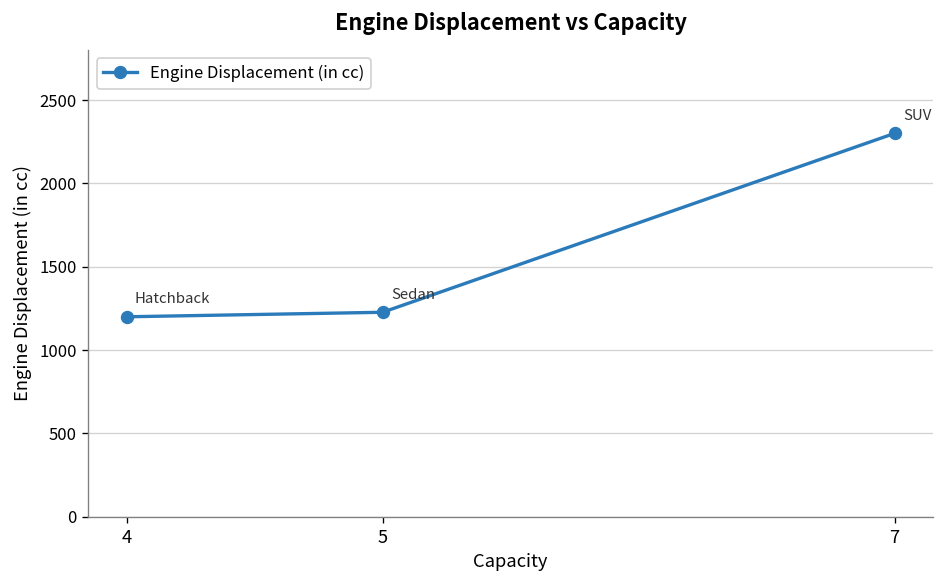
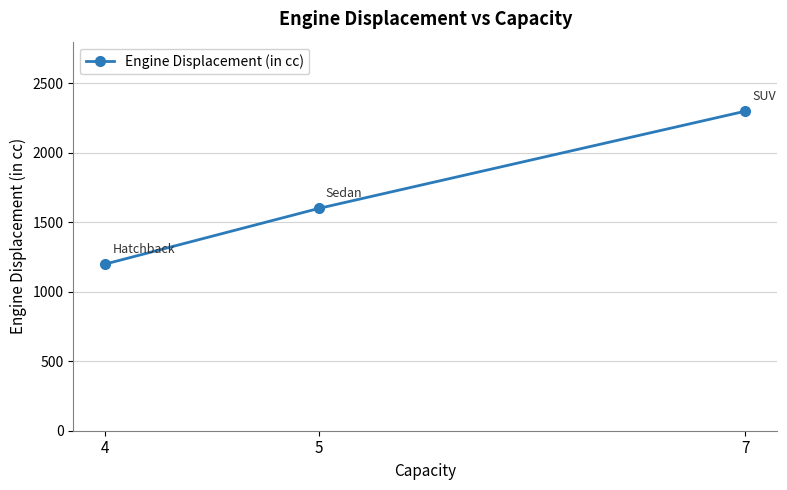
  {
    "4": 1200,
-   "5": 1230,
+   "5": 1600,
    "7": 2300
  }
